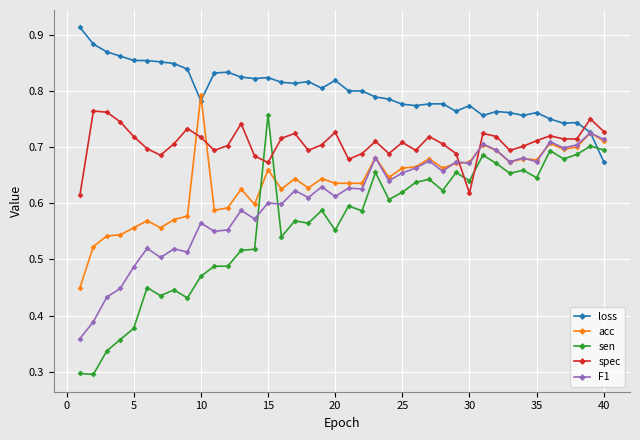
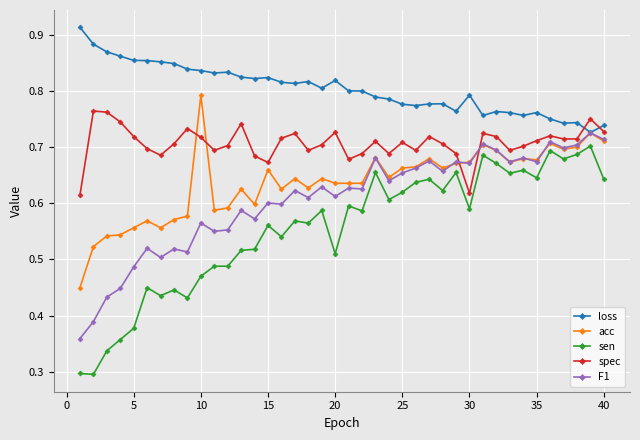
  {
    "loss": {
      "5": 0.85,
-     "10": 0.78,
+     "10": 0.84,
      "15": 0.82,
      "20": 0.82,
      "25": 0.78,
-     "30": 0.77,
+     "30": 0.79,
      "35": 0.76,
-     "40": 0.67
+     "40": 0.74
    },
    "acc": {
      "5": 0.56,
      "10": 0.79,
      "15": 0.66,
      "20": 0.64,
      "25": 0.66
    },
    "sen": {
      "5": 0.38,
      "10": 0.47,
-     "15": 0.76,
-     "20": 0.55,
+     "15": 0.56,
+     "20": 0.51,
      "25": 0.62,
-     "30": 0.64,
+     "30": 0.59,
      "35": 0.65,
-     "40": 0.69
+     "40": 0.64
    },
    "spec": {
      "5": 0.72,
      "10": 0.72,
      "15": 0.67,
      "20": 0.73,
      "25": 0.71,
      "30": 0.62,
      "35": 0.71,
      "40": 0.73
    },
    "F1": {
      "5": 0.49,
      "10": 0.56,
      "15": 0.60,
      "20": 0.61,
      "25": 0.65
    }
  }
